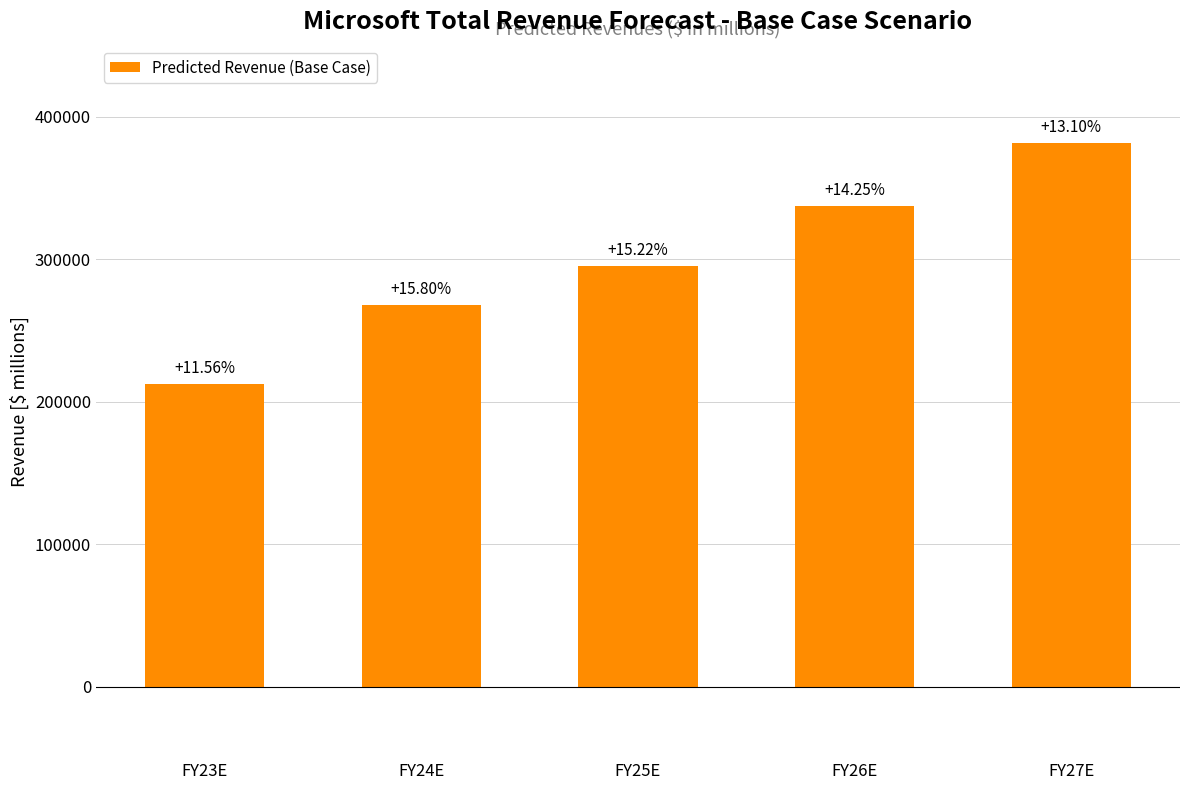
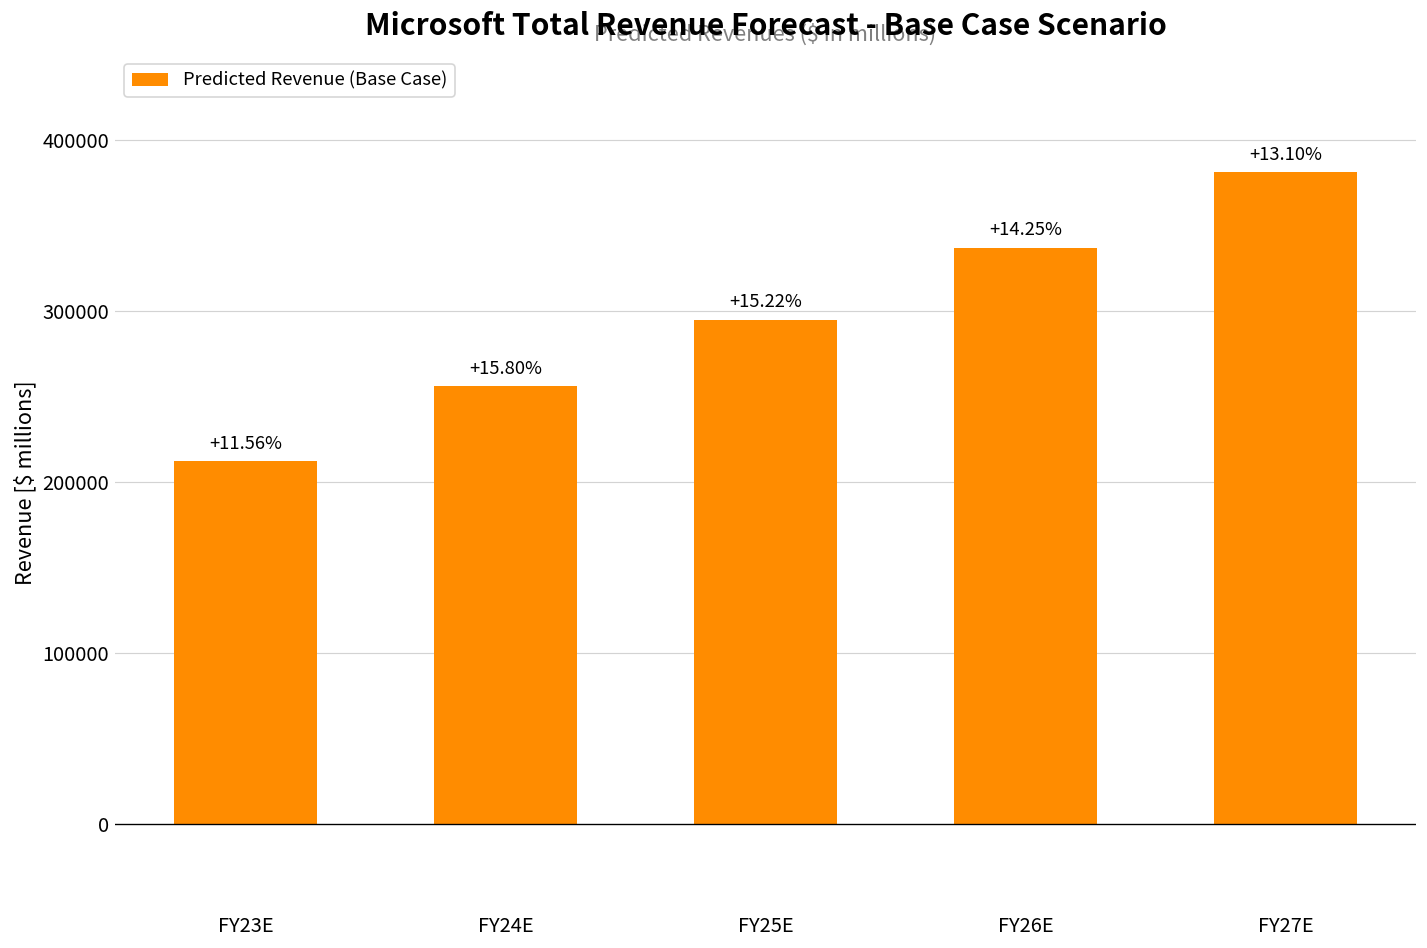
  {
-   "FY24E": 268000
+   "FY24E": 256000
  }
